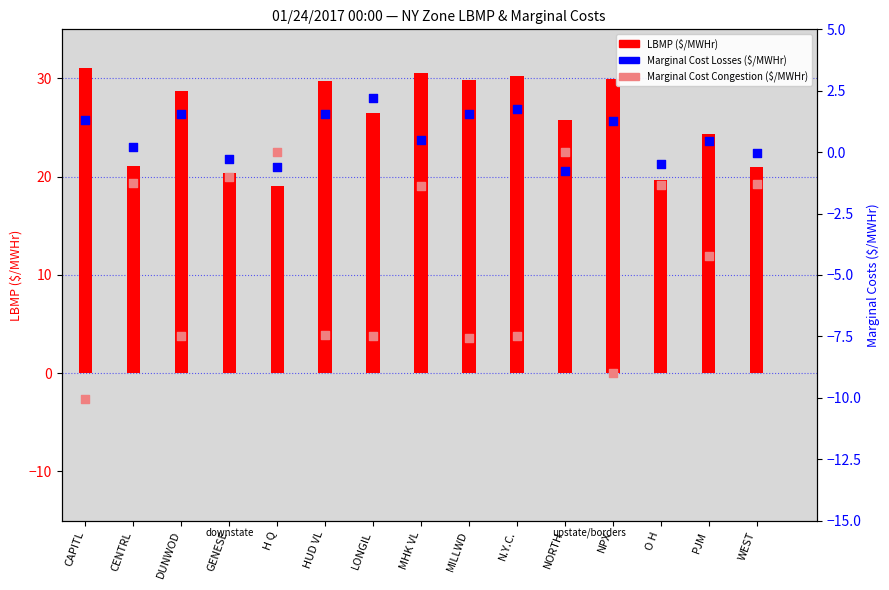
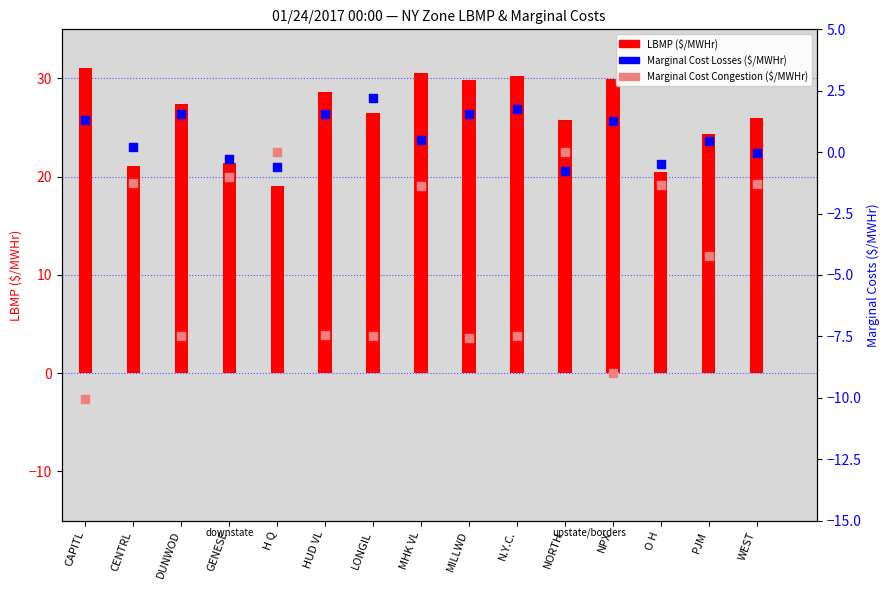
  {
    "LBMP ($/MWHr)": {
      "CAPITL": 31,
      "CENTRL": 21,
-     "DUNWOD": 29,
-     "GENESE": 20,
+     "DUNWOD": 27,
+     "GENESE": 21,
      "H Q": 19,
-     "HUD VL": 30,
+     "HUD VL": 29,
      "LONGIL": 27,
      "MHK VL": 31,
      "MILLWD": 30,
      "N.Y.C.": 30,
      "NORTH": 26,
      "NPX": 30,
-     "O H": 20,
+     "O H": 21,
      "PJM": 24,
-     "WEST": 21
+     "WEST": 26
    }
  }
